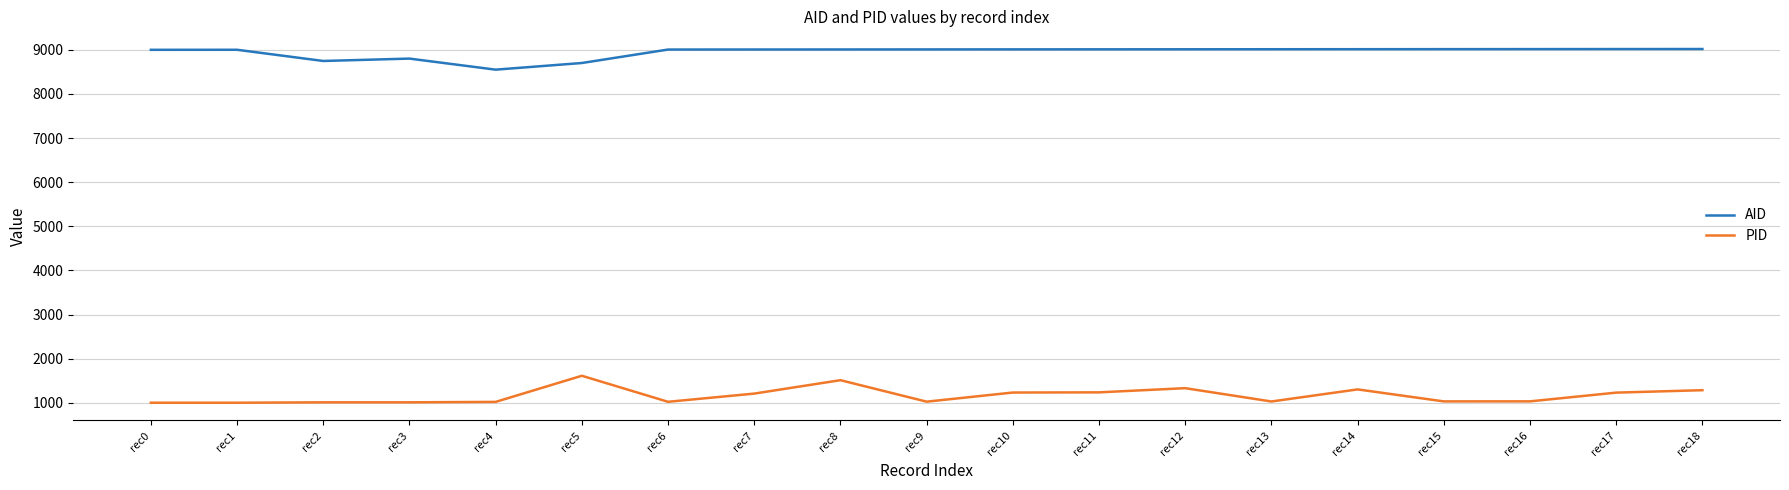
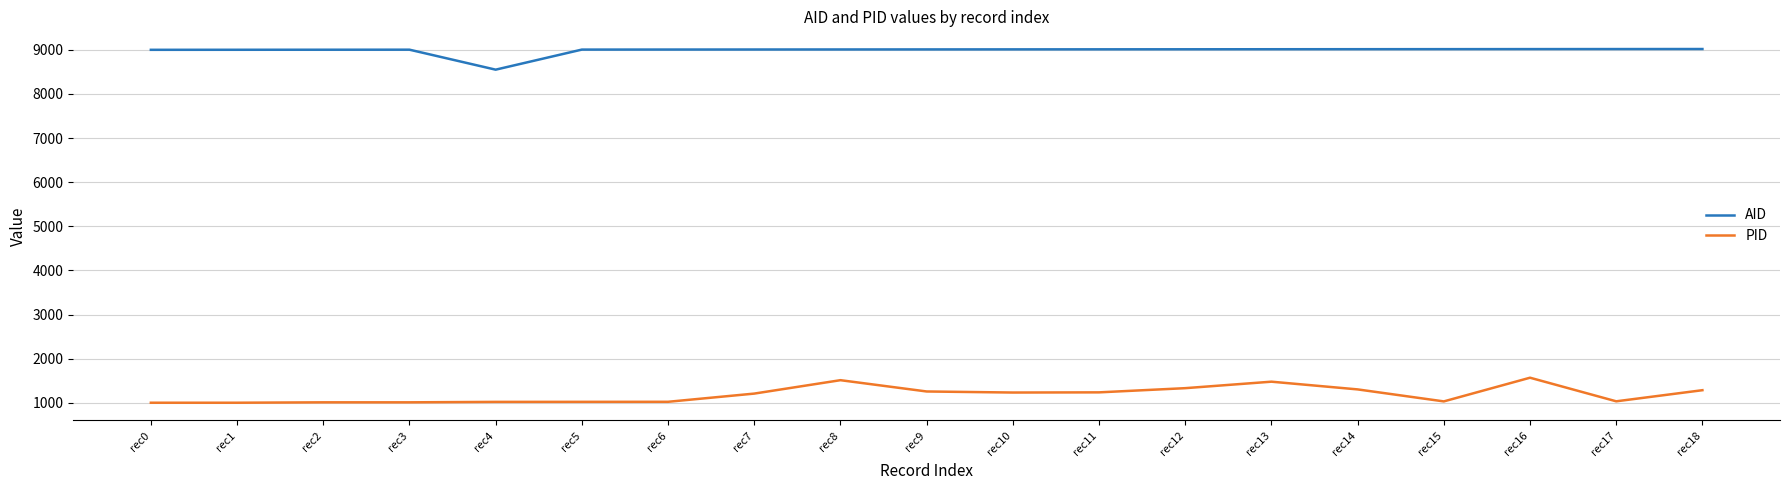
  {
    "AID": {
      "rec0": 9000,
      "rec1": 9000,
-     "rec2": 8700,
-     "rec3": 8800,
+     "rec2": 9000,
+     "rec3": 9000,
      "rec4": 8600,
-     "rec5": 8700,
+     "rec5": 9000,
      "rec6": 9000,
      "rec7": 9000,
      "rec8": 9000,
      "rec9": 9000,
      "rec10": 9000,
      "rec11": 9000,
      "rec12": 9000,
      "rec13": 9000,
      "rec14": 9000,
      "rec15": 9000,
      "rec16": 9000,
      "rec17": 9000,
      "rec18": 9000
    },
    "PID": {
      "rec0": 1000,
      "rec1": 1000,
      "rec2": 1000,
      "rec3": 1000,
      "rec4": 1000,
-     "rec5": 1600,
+     "rec5": 1000,
      "rec6": 1000,
      "rec7": 1200,
      "rec8": 1500,
-     "rec9": 1000,
+     "rec9": 1300,
      "rec10": 1200,
      "rec11": 1200,
      "rec12": 1300,
-     "rec13": 1000,
+     "rec13": 1500,
      "rec14": 1300,
      "rec15": 1000,
-     "rec16": 1000,
-     "rec17": 1200,
+     "rec16": 1600,
+     "rec17": 1000,
      "rec18": 1300
    }
  }
